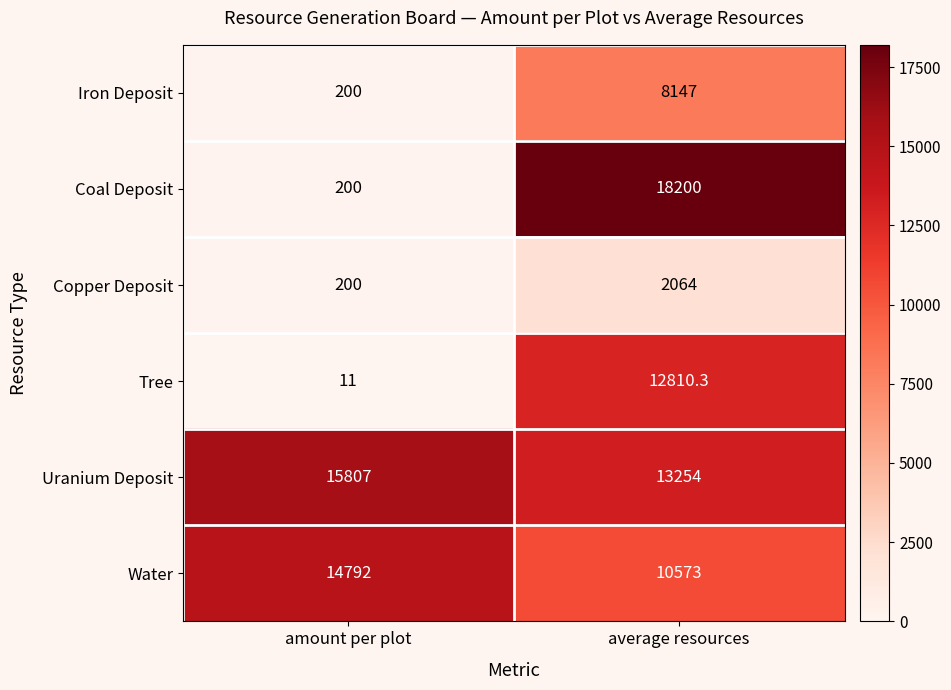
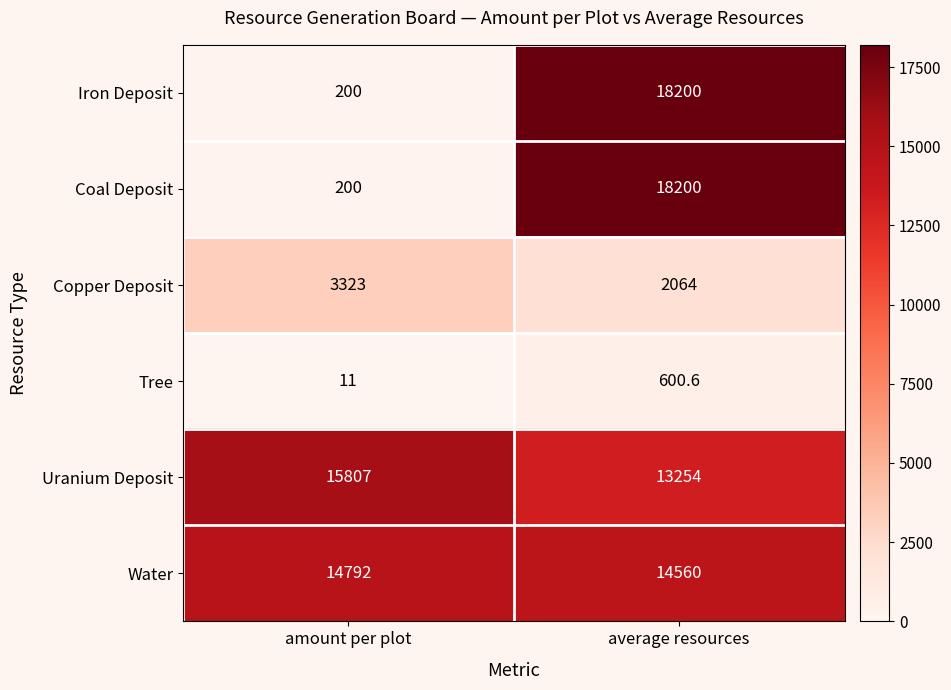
  {
    "Iron Deposit": {
      "amount per plot": 200,
-     "average resources": 8147
+     "average resources": 18200
    },
    "Coal Deposit": {
      "amount per plot": 200,
      "average resources": 18200
    },
    "Copper Deposit": {
-     "amount per plot": 200,
+     "amount per plot": 3323,
      "average resources": 2064
    },
    "Tree": {
      "amount per plot": 11,
-     "average resources": 12810.3
+     "average resources": 600.6
    },
    "Uranium Deposit": {
      "amount per plot": 15807,
      "average resources": 13254
    },
    "Water": {
      "amount per plot": 14792,
-     "average resources": 10573
+     "average resources": 14560
    }
  }
